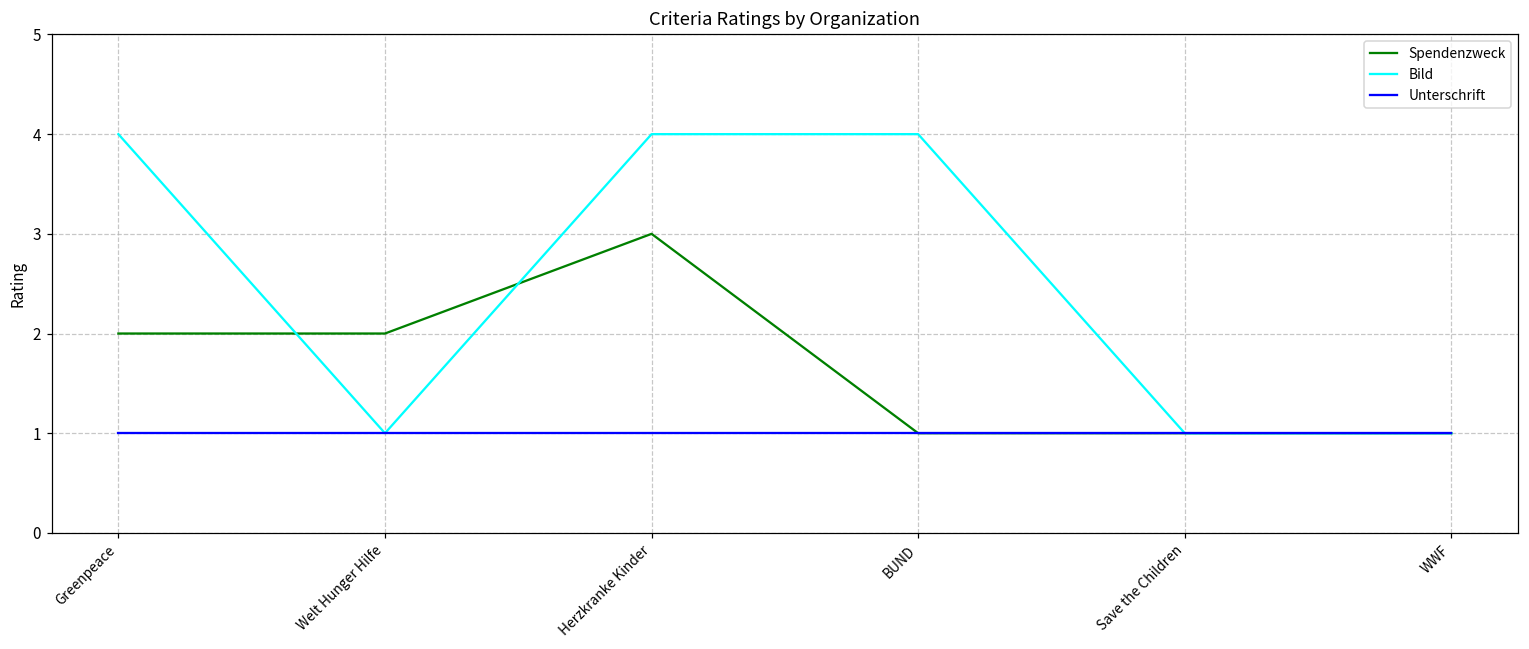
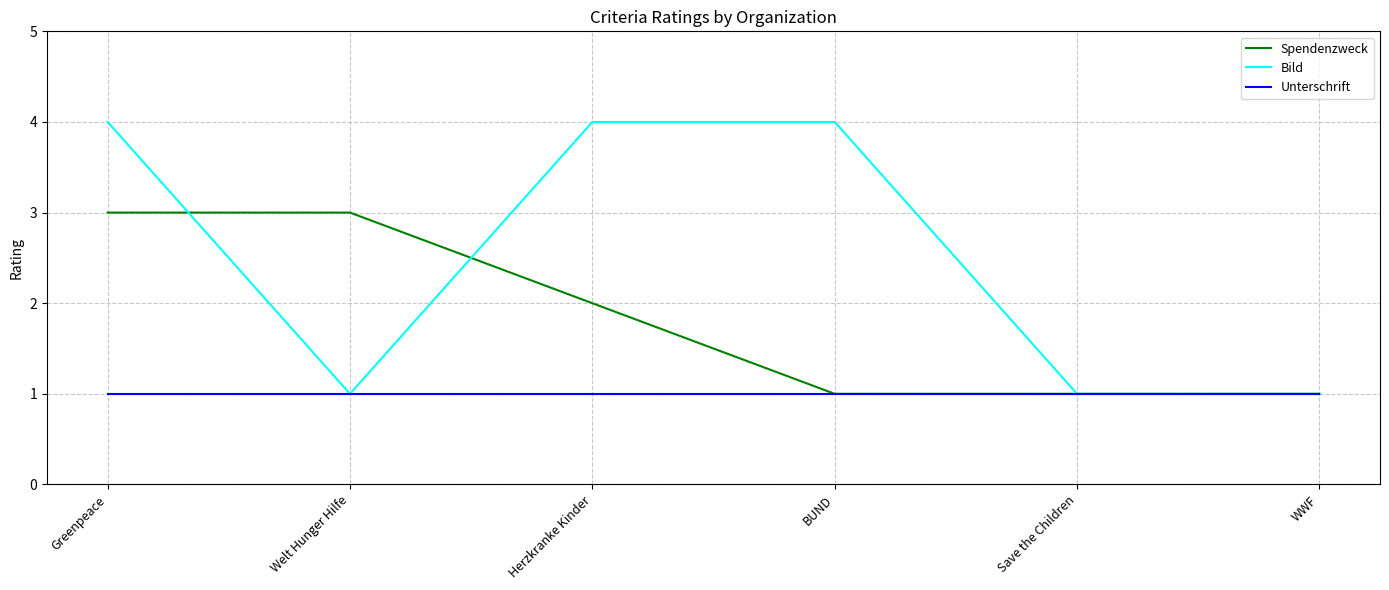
  {
    "Spendenzweck": {
-     "Greenpeace": 2,
-     "Welt Hunger Hilfe": 2,
-     "Herzkranke Kinder": 3
+     "Greenpeace": 3,
+     "Welt Hunger Hilfe": 3,
+     "Herzkranke Kinder": 2
    },
    "Bild": {
      "Greenpeace": 4,
      "Herzkranke Kinder": 4,
      "BUND": 4
    },
    "Unterschrift": {
      "Greenpeace": 1,
      "Herzkranke Kinder": 1
    }
  }
